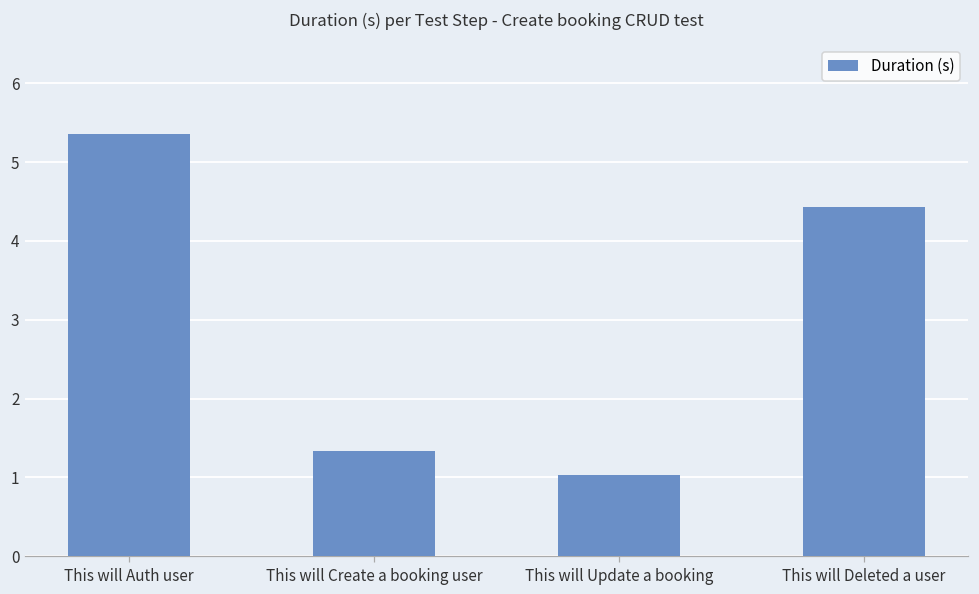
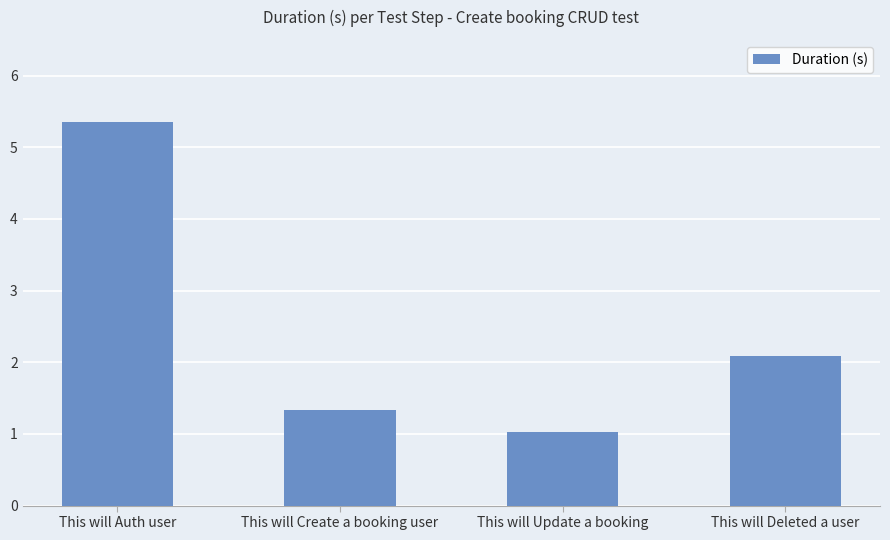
  {
    "This will Auth user": 5.4,
    "This will Create a booking user": 1.3,
    "This will Update a booking": 1.0,
-   "This will Deleted a user": 4.4
+   "This will Deleted a user": 2.1
  }
